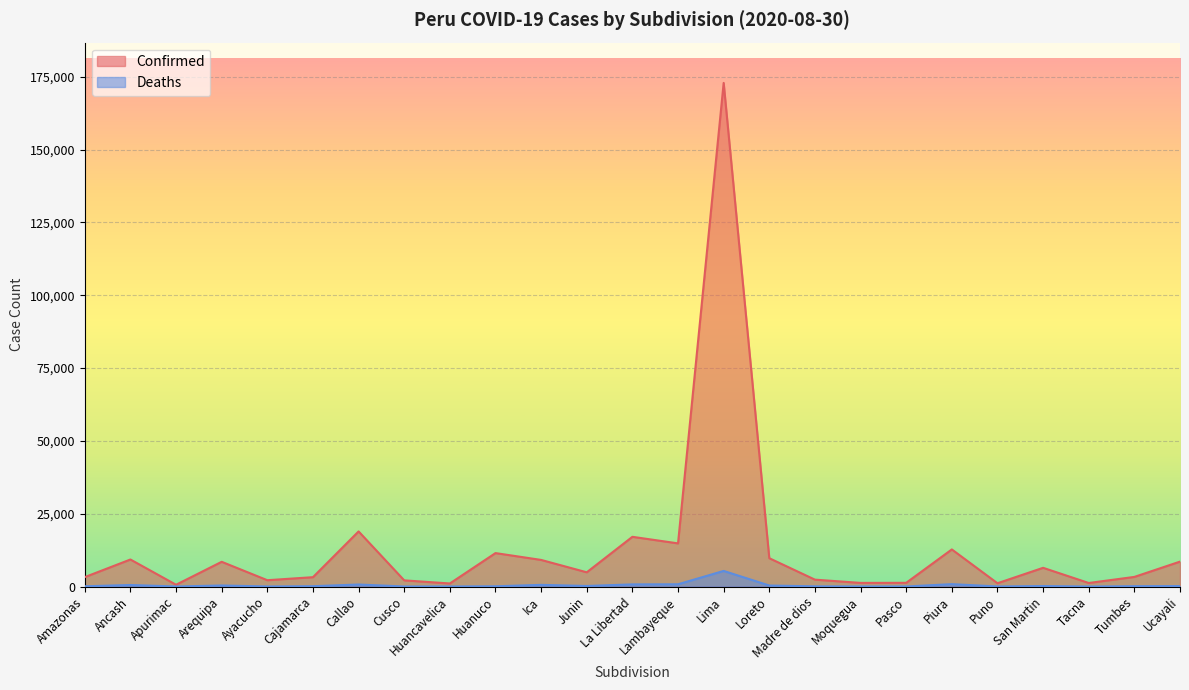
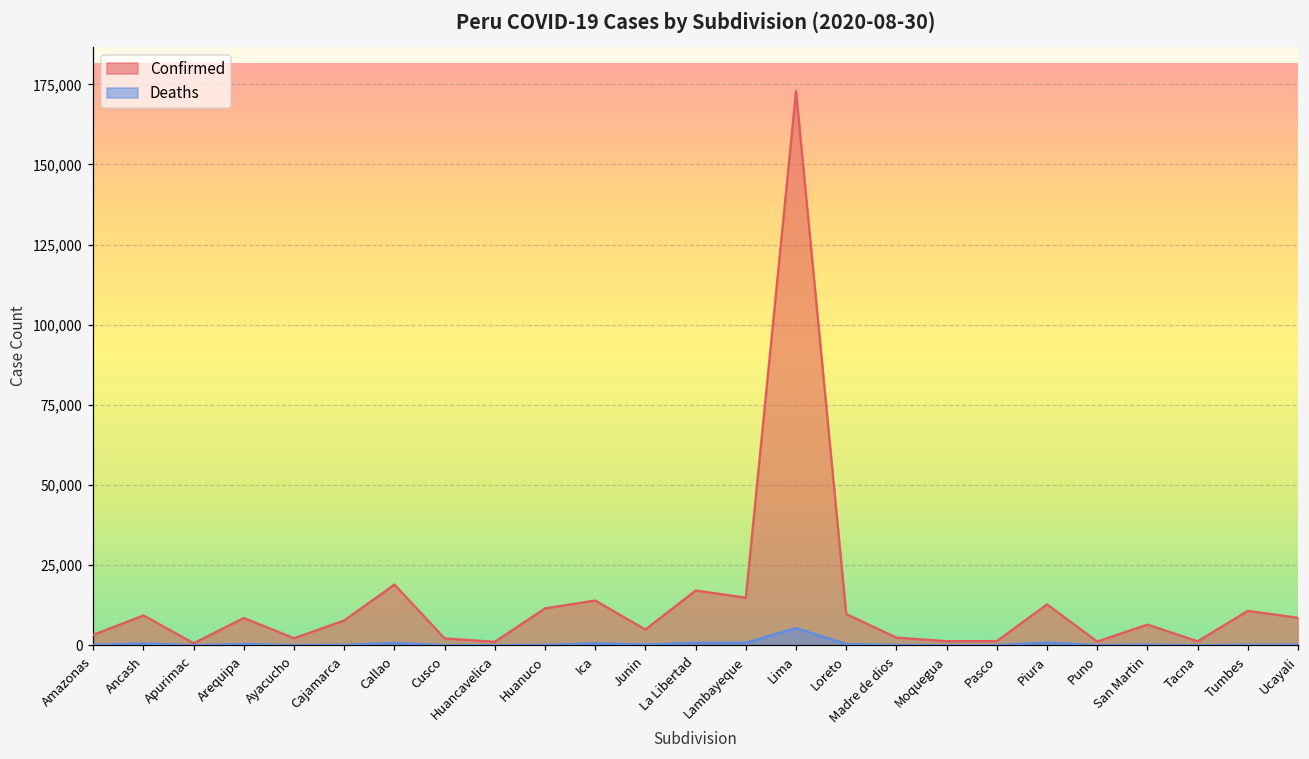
  {
    "Confirmed": {
      "Amazonas": "3,000",
      "Ancash": "9,000",
      "Arequipa": "8,000",
      "Ayacucho": "2,000",
-     "Cajamarca": "3,000",
+     "Cajamarca": "8,000",
      "Callao": "19,000",
      "Cusco": "2,000",
      "Huancavelica": "1,000",
      "Huanuco": "11,000",
-     "Ica": "9,000",
+     "Ica": "14,000",
      "Junin": "5,000",
      "La Libertad": "17,000",
      "Lambayeque": "15,000",
      "Lima": "173,000",
      "Loreto": "10,000",
      "Madre de dios": "2,000",
      "Moquegua": "1,000",
      "Pasco": "1,000",
      "Piura": "13,000",
      "Puno": "1,000",
      "San Martin": "6,000",
      "Tacna": "1,000",
-     "Tumbes": "3,000",
+     "Tumbes": "11,000",
      "Ucayali": "9,000"
    },
    "Deaths": {
      "Amazonas": "0",
      "Ancash": "1,000",
      "Arequipa": "0",
      "Ayacucho": "0",
      "Cajamarca": "0",
      "Callao": "1,000",
      "Cusco": "0",
      "Huancavelica": "0",
      "Huanuco": "0",
      "Ica": "1,000",
      "Junin": "0",
      "La Libertad": "1,000",
      "Lambayeque": "1,000",
      "Lima": "5,000",
      "Loreto": "0",
      "Madre de dios": "0",
      "Moquegua": "0",
      "Pasco": "0",
      "Piura": "1,000",
      "Puno": "0",
      "San Martin": "0",
      "Tacna": "0",
      "Tumbes": "0",
      "Ucayali": "0"
    }
  }
